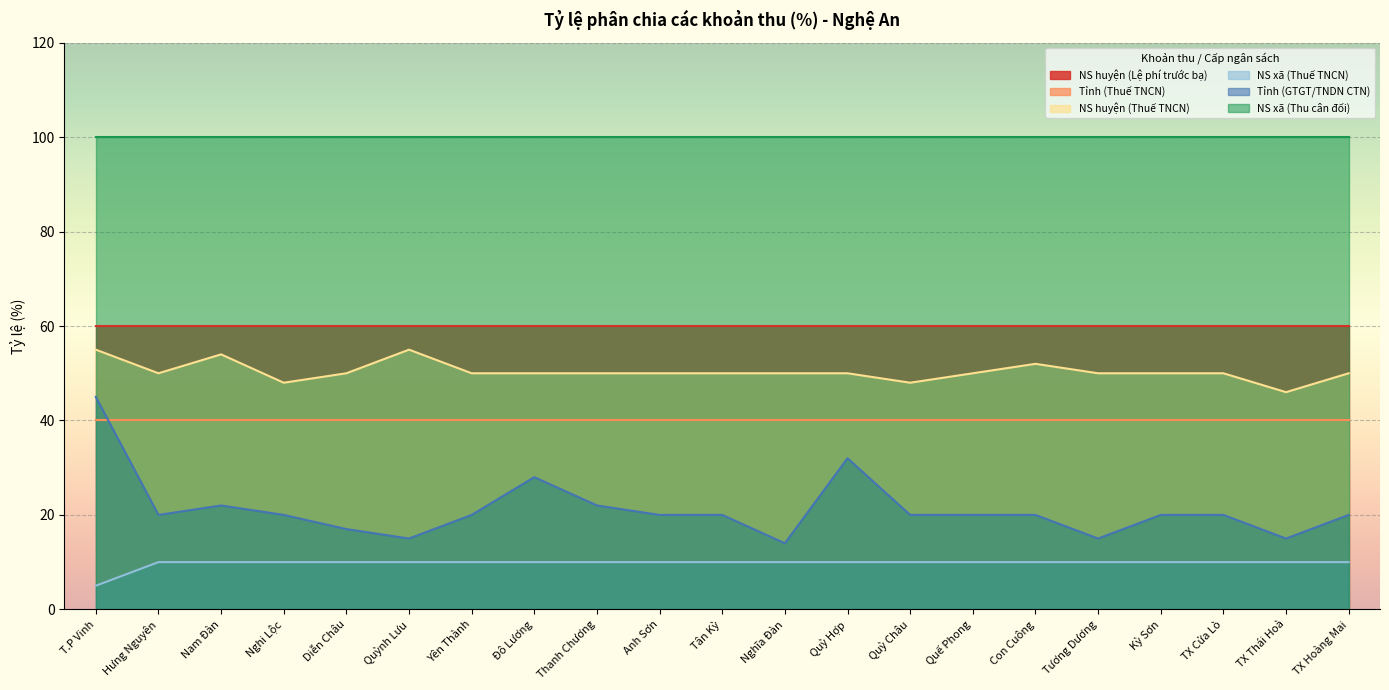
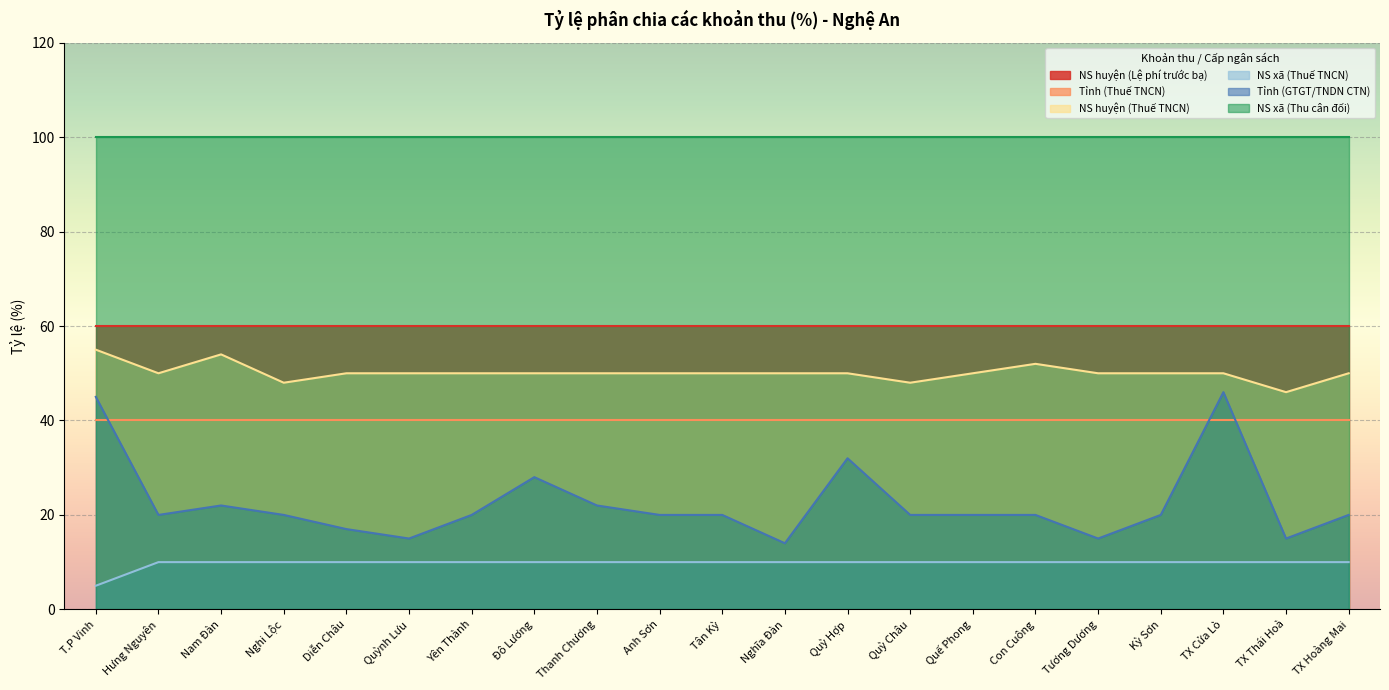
  {
    "NS huyện (Lệ phí trước bạ)": {
      "T.P Vinh": 60,
      "Hưng Nguyên": 60,
      "Nam Đàn": 60,
      "Nghi Lộc": 60,
      "Diễn Châu": 60,
      "Quỳnh Lưu": 60,
      "Yên Thành": 60,
      "Đô Lương": 60,
      "Thanh Chương": 60,
      "Anh Sơn": 60,
      "Tân Kỳ": 60,
      "Nghĩa Đàn": 60,
      "Quỳ Hợp": 60,
      "Quỳ Châu": 60,
      "Quế Phong": 60,
      "Con Cuông": 60,
      "Tương Dương": 60,
      "Kỳ Sơn": 60,
      "TX Cửa Lò": 60,
      "TX Thái Hoà": 60,
      "TX Hoàng Mai": 60
    },
    "Tỉnh (Thuế TNCN)": {
      "T.P Vinh": 40,
      "Hưng Nguyên": 40,
      "Nam Đàn": 40,
      "Nghi Lộc": 40,
      "Diễn Châu": 40,
      "Quỳnh Lưu": 40,
      "Yên Thành": 40,
      "Đô Lương": 40,
      "Thanh Chương": 40,
      "Anh Sơn": 40,
      "Tân Kỳ": 40,
      "Nghĩa Đàn": 40,
      "Quỳ Hợp": 40,
      "Quỳ Châu": 40,
      "Quế Phong": 40,
      "Con Cuông": 40,
      "Tương Dương": 40,
      "Kỳ Sơn": 40,
      "TX Cửa Lò": 40,
      "TX Thái Hoà": 40,
      "TX Hoàng Mai": 40
    },
    "NS huyện (Thuế TNCN)": {
      "T.P Vinh": 55,
      "Hưng Nguyên": 50,
      "Nam Đàn": 54,
      "Nghi Lộc": 48,
      "Diễn Châu": 50,
-     "Quỳnh Lưu": 55,
+     "Quỳnh Lưu": 50,
      "Yên Thành": 50,
      "Đô Lương": 50,
      "Thanh Chương": 50,
      "Anh Sơn": 50,
      "Tân Kỳ": 50,
      "Nghĩa Đàn": 50,
      "Quỳ Hợp": 50,
      "Quỳ Châu": 48,
      "Quế Phong": 50,
      "Con Cuông": 52,
      "Tương Dương": 50,
      "Kỳ Sơn": 50,
      "TX Cửa Lò": 50,
      "TX Thái Hoà": 46,
      "TX Hoàng Mai": 50
    },
    "NS xã (Thuế TNCN)": {
      "T.P Vinh": 5,
      "Hưng Nguyên": 10,
      "Nam Đàn": 10,
      "Nghi Lộc": 10,
      "Diễn Châu": 10,
      "Quỳnh Lưu": 10,
      "Yên Thành": 10,
      "Đô Lương": 10,
      "Thanh Chương": 10,
      "Anh Sơn": 10,
      "Tân Kỳ": 10,
      "Nghĩa Đàn": 10,
      "Quỳ Hợp": 10,
      "Quỳ Châu": 10,
      "Quế Phong": 10,
      "Con Cuông": 10,
      "Tương Dương": 10,
      "Kỳ Sơn": 10,
      "TX Cửa Lò": 10,
      "TX Thái Hoà": 10,
      "TX Hoàng Mai": 10
    },
    "Tỉnh (GTGT/TNDN CTN)": {
      "T.P Vinh": 45,
      "Hưng Nguyên": 20,
      "Nam Đàn": 22,
      "Nghi Lộc": 20,
      "Diễn Châu": 17,
      "Quỳnh Lưu": 15,
      "Yên Thành": 20,
      "Đô Lương": 28,
      "Thanh Chương": 22,
      "Anh Sơn": 20,
      "Tân Kỳ": 20,
      "Nghĩa Đàn": 14,
      "Quỳ Hợp": 32,
      "Quỳ Châu": 20,
      "Quế Phong": 20,
      "Con Cuông": 20,
      "Tương Dương": 15,
      "Kỳ Sơn": 20,
-     "TX Cửa Lò": 20,
+     "TX Cửa Lò": 46,
      "TX Thái Hoà": 15,
      "TX Hoàng Mai": 20
    },
    "NS xã (Thu cân đối)": {
      "T.P Vinh": 100,
      "Hưng Nguyên": 100,
      "Nam Đàn": 100,
      "Nghi Lộc": 100,
      "Diễn Châu": 100,
      "Quỳnh Lưu": 100,
      "Yên Thành": 100,
      "Đô Lương": 100,
      "Thanh Chương": 100,
      "Anh Sơn": 100,
      "Tân Kỳ": 100,
      "Nghĩa Đàn": 100,
      "Quỳ Hợp": 100,
      "Quỳ Châu": 100,
      "Quế Phong": 100,
      "Con Cuông": 100,
      "Tương Dương": 100,
      "Kỳ Sơn": 100,
      "TX Cửa Lò": 100,
      "TX Thái Hoà": 100,
      "TX Hoàng Mai": 100
    }
  }
